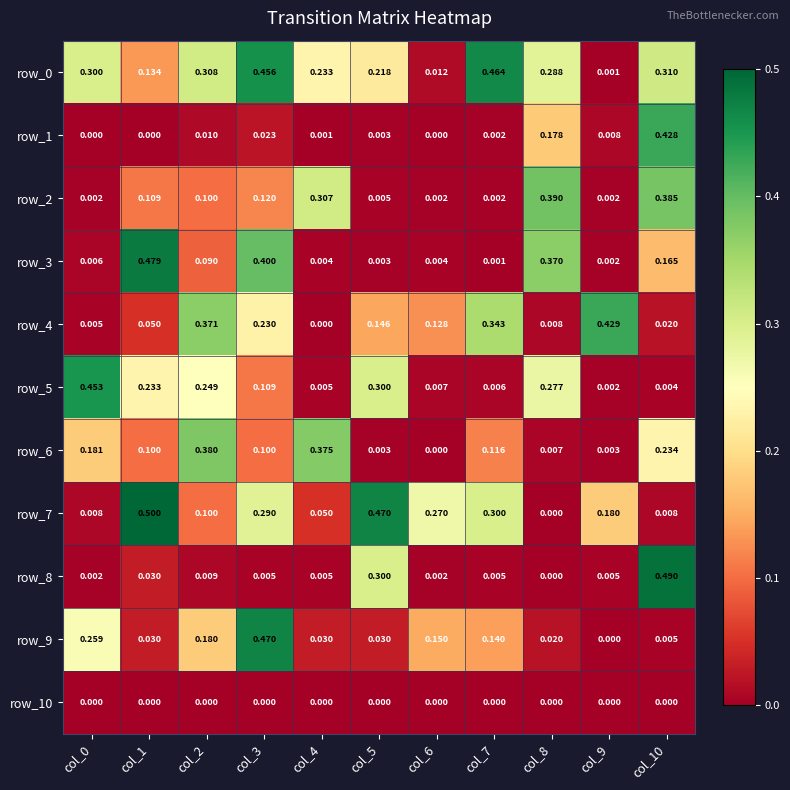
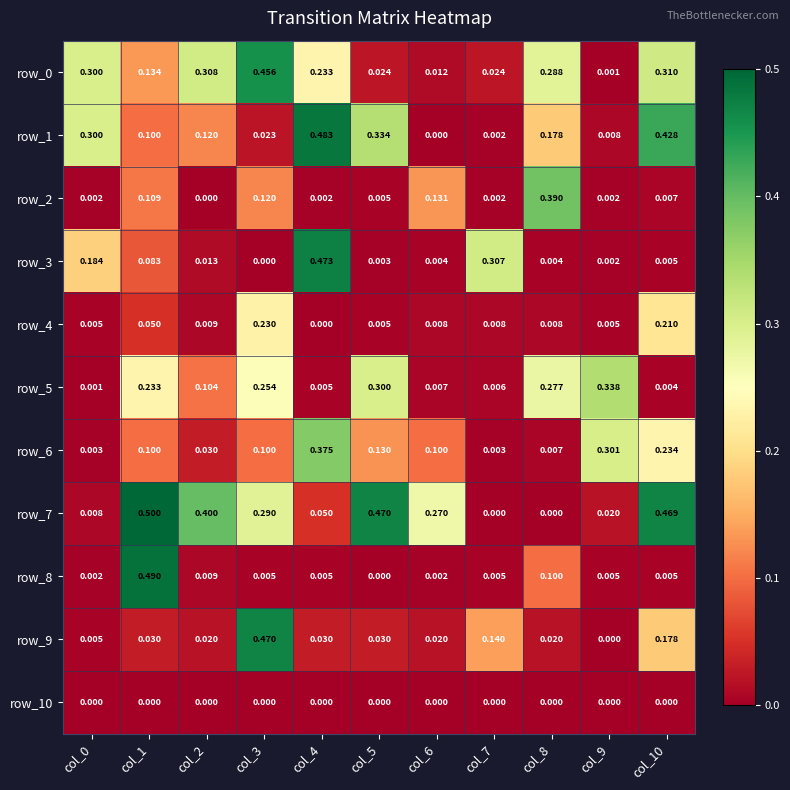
  {
    "row_0": {
      "col_0": 0.300,
      "col_1": 0.134,
      "col_2": 0.308,
      "col_3": 0.456,
      "col_4": 0.233,
-     "col_5": 0.218,
+     "col_5": 0.024,
      "col_6": 0.012,
-     "col_7": 0.464,
+     "col_7": 0.024,
      "col_8": 0.288,
      "col_9": 0.001,
      "col_10": 0.310
    },
    "row_1": {
-     "col_0": 0.000,
-     "col_1": 0.000,
-     "col_2": 0.010,
+     "col_0": 0.300,
+     "col_1": 0.100,
+     "col_2": 0.120,
      "col_3": 0.023,
-     "col_4": 0.001,
-     "col_5": 0.003,
+     "col_4": 0.483,
+     "col_5": 0.334,
      "col_6": 0.000,
      "col_7": 0.002,
      "col_8": 0.178,
      "col_9": 0.008,
      "col_10": 0.428
    },
    "row_2": {
      "col_0": 0.002,
      "col_1": 0.109,
-     "col_2": 0.100,
+     "col_2": 0.000,
      "col_3": 0.120,
-     "col_4": 0.307,
+     "col_4": 0.002,
      "col_5": 0.005,
-     "col_6": 0.002,
+     "col_6": 0.131,
      "col_7": 0.002,
      "col_8": 0.390,
      "col_9": 0.002,
-     "col_10": 0.385
+     "col_10": 0.007
    },
    "row_3": {
-     "col_0": 0.006,
-     "col_1": 0.479,
-     "col_2": 0.090,
-     "col_3": 0.400,
-     "col_4": 0.004,
+     "col_0": 0.184,
+     "col_1": 0.083,
+     "col_2": 0.013,
+     "col_3": 0.000,
+     "col_4": 0.473,
      "col_5": 0.003,
      "col_6": 0.004,
-     "col_7": 0.001,
-     "col_8": 0.370,
+     "col_7": 0.307,
+     "col_8": 0.004,
      "col_9": 0.002,
-     "col_10": 0.165
+     "col_10": 0.005
    },
    "row_4": {
      "col_0": 0.005,
      "col_1": 0.050,
-     "col_2": 0.371,
+     "col_2": 0.009,
      "col_3": 0.230,
      "col_4": 0.000,
-     "col_5": 0.146,
-     "col_6": 0.128,
-     "col_7": 0.343,
+     "col_5": 0.005,
+     "col_6": 0.008,
+     "col_7": 0.008,
      "col_8": 0.008,
-     "col_9": 0.429,
-     "col_10": 0.020
+     "col_9": 0.005,
+     "col_10": 0.210
    },
    "row_5": {
-     "col_0": 0.453,
+     "col_0": 0.001,
      "col_1": 0.233,
-     "col_2": 0.249,
-     "col_3": 0.109,
+     "col_2": 0.104,
+     "col_3": 0.254,
      "col_4": 0.005,
      "col_5": 0.300,
      "col_6": 0.007,
      "col_7": 0.006,
      "col_8": 0.277,
-     "col_9": 0.002,
+     "col_9": 0.338,
      "col_10": 0.004
    },
    "row_6": {
-     "col_0": 0.181,
+     "col_0": 0.003,
      "col_1": 0.100,
-     "col_2": 0.380,
+     "col_2": 0.030,
      "col_3": 0.100,
      "col_4": 0.375,
-     "col_5": 0.003,
-     "col_6": 0.000,
-     "col_7": 0.116,
+     "col_5": 0.130,
+     "col_6": 0.100,
+     "col_7": 0.003,
      "col_8": 0.007,
-     "col_9": 0.003,
+     "col_9": 0.301,
      "col_10": 0.234
    },
    "row_7": {
      "col_0": 0.008,
      "col_1": 0.500,
-     "col_2": 0.100,
+     "col_2": 0.400,
      "col_3": 0.290,
      "col_4": 0.050,
      "col_5": 0.470,
      "col_6": 0.270,
-     "col_7": 0.300,
+     "col_7": 0.000,
      "col_8": 0.000,
-     "col_9": 0.180,
-     "col_10": 0.008
+     "col_9": 0.020,
+     "col_10": 0.469
    },
    "row_8": {
      "col_0": 0.002,
-     "col_1": 0.030,
+     "col_1": 0.490,
      "col_2": 0.009,
      "col_3": 0.005,
      "col_4": 0.005,
-     "col_5": 0.300,
+     "col_5": 0.000,
      "col_6": 0.002,
      "col_7": 0.005,
-     "col_8": 0.000,
+     "col_8": 0.100,
      "col_9": 0.005,
-     "col_10": 0.490
+     "col_10": 0.005
    },
    "row_9": {
-     "col_0": 0.259,
+     "col_0": 0.005,
      "col_1": 0.030,
-     "col_2": 0.180,
+     "col_2": 0.020,
      "col_3": 0.470,
      "col_4": 0.030,
      "col_5": 0.030,
-     "col_6": 0.150,
+     "col_6": 0.020,
      "col_7": 0.140,
      "col_8": 0.020,
      "col_9": 0.000,
-     "col_10": 0.005
+     "col_10": 0.178
    },
    "row_10": {
      "col_0": 0.000,
      "col_1": 0.000,
      "col_2": 0.000,
      "col_3": 0.000,
      "col_4": 0.000,
      "col_5": 0.000,
      "col_6": 0.000,
      "col_7": 0.000,
      "col_8": 0.000,
      "col_9": 0.000,
      "col_10": 0.000
    }
  }
